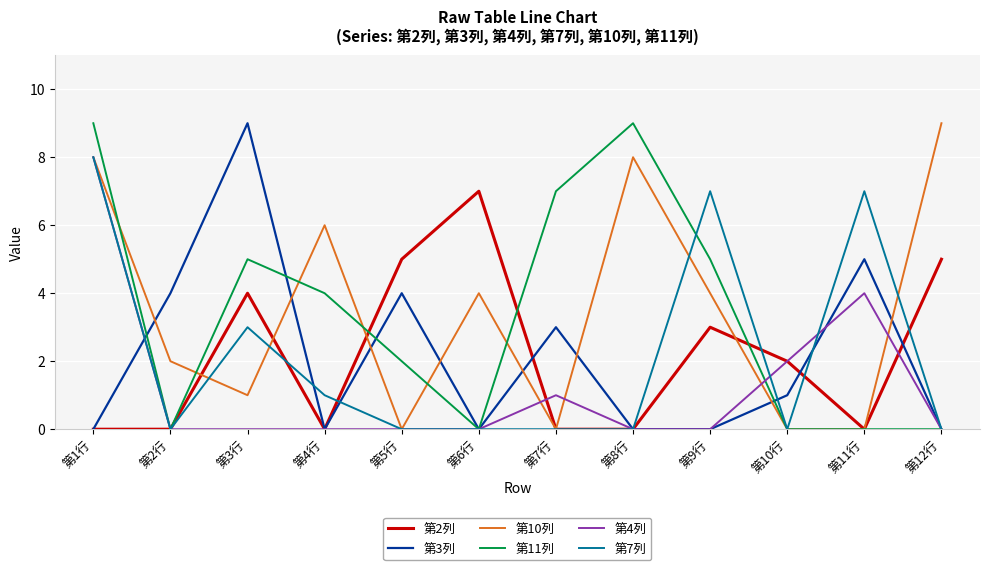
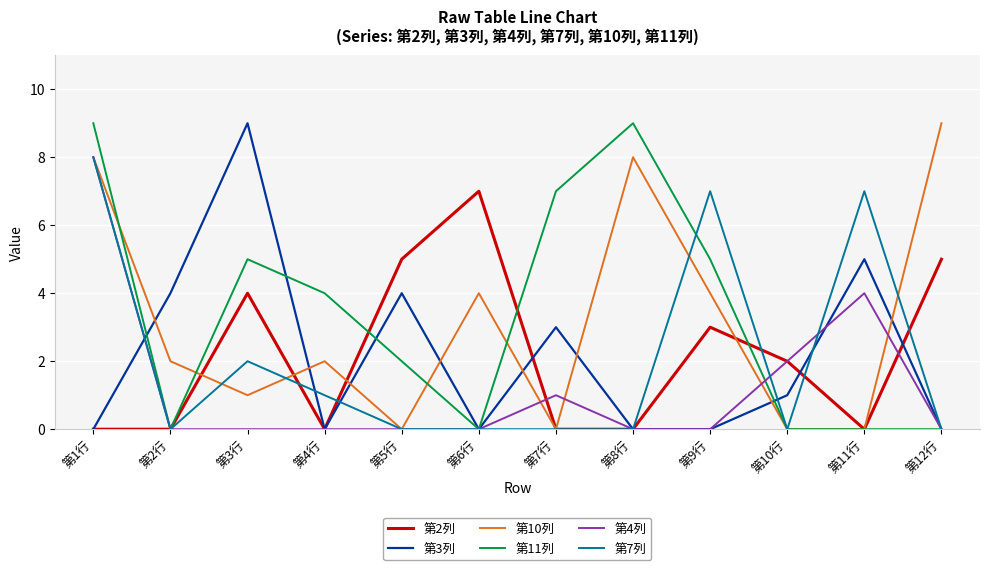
  {
    "第2列": {
      "第3行": 4,
      "第5行": 5,
      "第6行": 7,
      "第9行": 3,
      "第12行": 5
    },
    "第3列": {
      "第2行": 4,
      "第3行": 9,
      "第5行": 4,
      "第7行": 3,
      "第10行": 1,
      "第11行": 5
    },
    "第10列": {
      "第2行": 2,
      "第3行": 1,
-     "第4行": 6,
+     "第4行": 2,
      "第6行": 4,
      "第8行": 8,
      "第9行": 4,
      "第12行": 9
    },
    "第11列": {
      "第1行": 9,
      "第3行": 5,
      "第4行": 4,
      "第5行": 2,
      "第7行": 7,
      "第8行": 9,
      "第9行": 5
    },
    "第4列": {
      "第3行": 0,
      "第7行": 1,
      "第11行": 4
    },
    "第7列": {
-     "第3行": 3,
+     "第3行": 2,
      "第4行": 1,
      "第9行": 7,
      "第11行": 7
    }
  }
